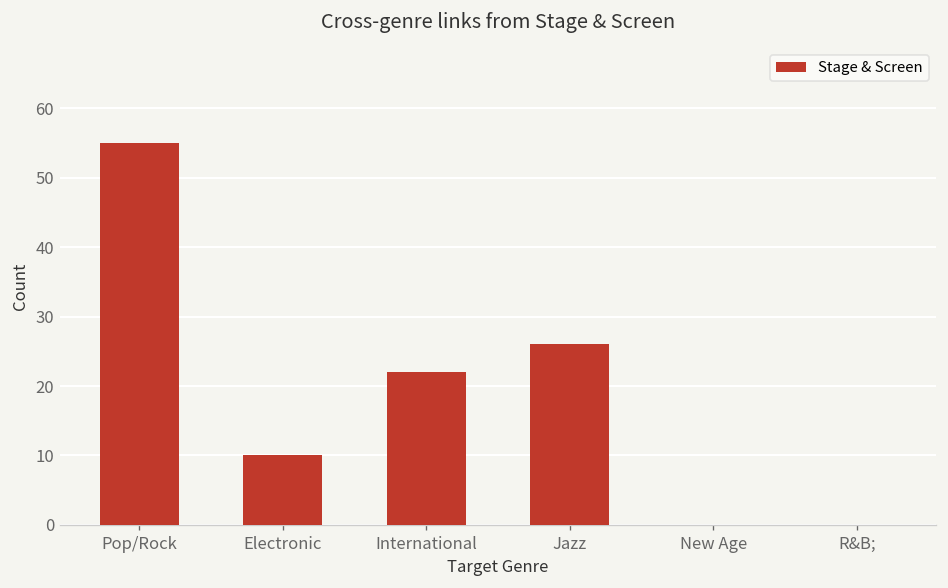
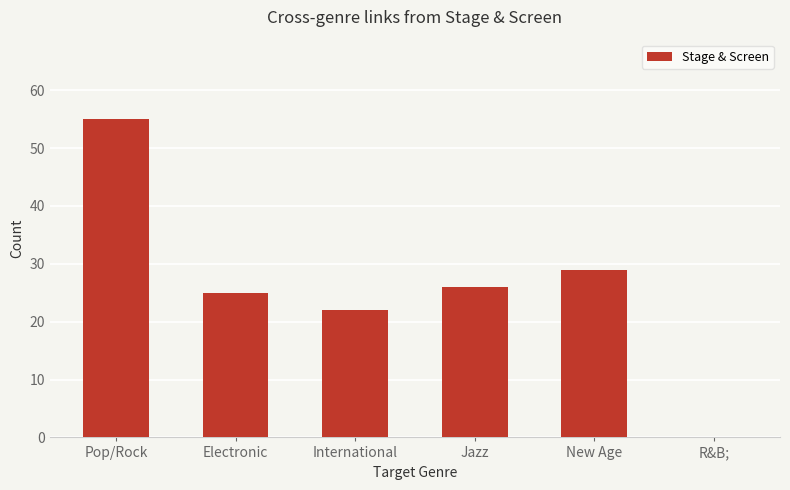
  {
    "Pop/Rock": 55,
-   "Electronic": 10,
+   "Electronic": 25,
    "International": 22,
    "Jazz": 26,
-   "New Age": 0,
+   "New Age": 29,
    "R&B;": 0
  }
